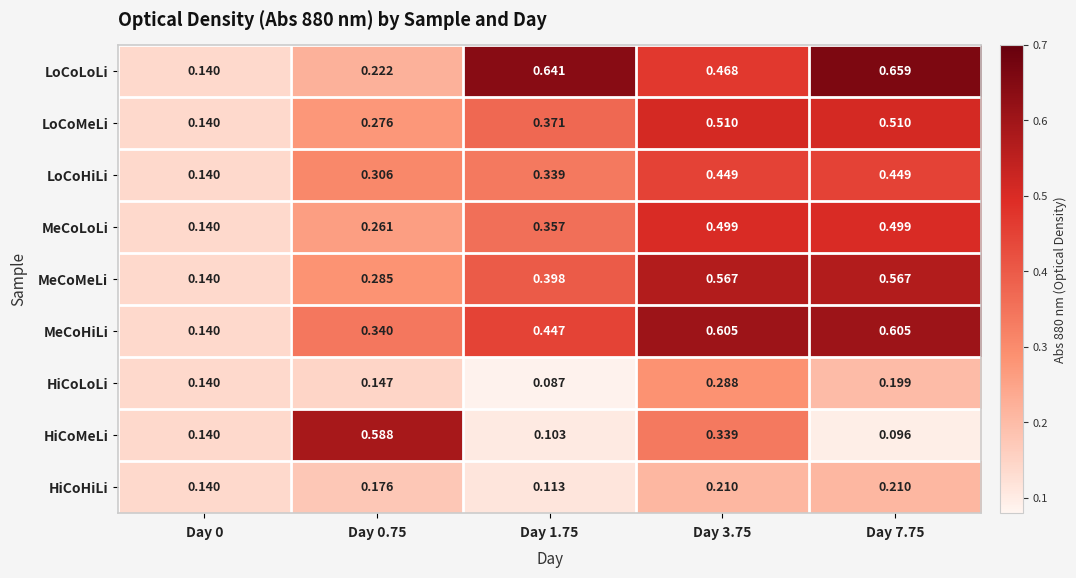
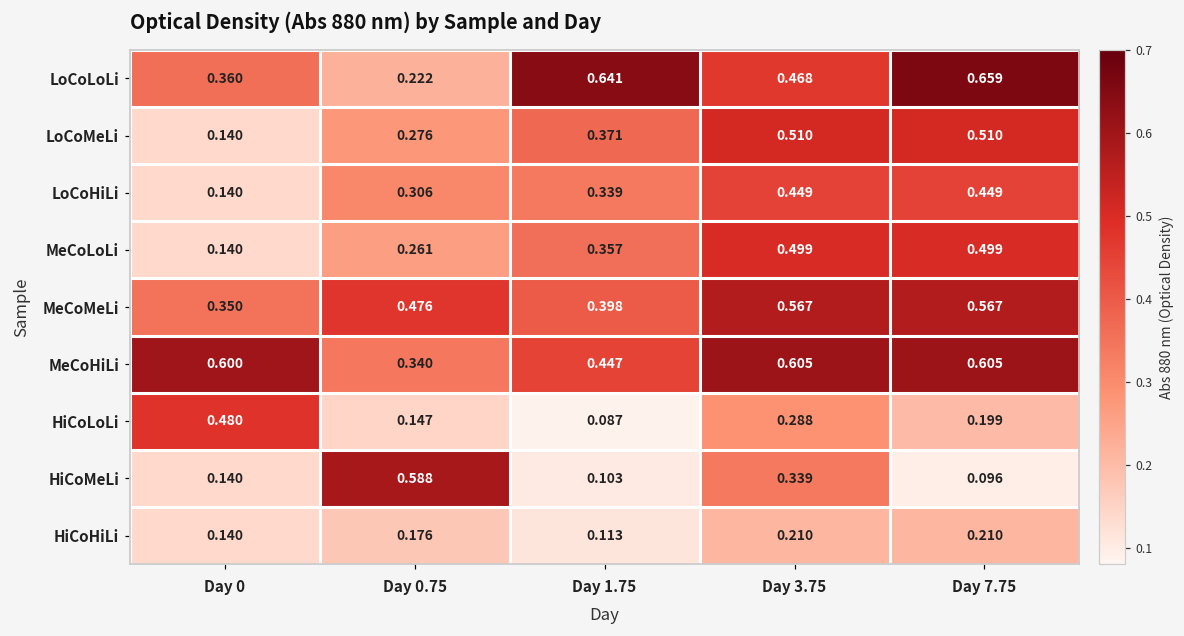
  {
    "LoCoLoLi": {
-     "Day 0": 0.140,
+     "Day 0": 0.360,
      "Day 0.75": 0.222,
      "Day 1.75": 0.641,
      "Day 3.75": 0.468,
      "Day 7.75": 0.659
    },
    "LoCoMeLi": {
      "Day 0": 0.140,
      "Day 0.75": 0.276,
      "Day 1.75": 0.371,
      "Day 3.75": 0.510,
      "Day 7.75": 0.510
    },
    "LoCoHiLi": {
      "Day 0": 0.140,
      "Day 0.75": 0.306,
      "Day 1.75": 0.339,
      "Day 3.75": 0.449,
      "Day 7.75": 0.449
    },
    "MeCoLoLi": {
      "Day 0": 0.140,
      "Day 0.75": 0.261,
      "Day 1.75": 0.357,
      "Day 3.75": 0.499,
      "Day 7.75": 0.499
    },
    "MeCoMeLi": {
-     "Day 0": 0.140,
-     "Day 0.75": 0.285,
+     "Day 0": 0.350,
+     "Day 0.75": 0.476,
      "Day 1.75": 0.398,
      "Day 3.75": 0.567,
      "Day 7.75": 0.567
    },
    "MeCoHiLi": {
-     "Day 0": 0.140,
+     "Day 0": 0.600,
      "Day 0.75": 0.340,
      "Day 1.75": 0.447,
      "Day 3.75": 0.605,
      "Day 7.75": 0.605
    },
    "HiCoLoLi": {
-     "Day 0": 0.140,
+     "Day 0": 0.480,
      "Day 0.75": 0.147,
      "Day 1.75": 0.087,
      "Day 3.75": 0.288,
      "Day 7.75": 0.199
    },
    "HiCoMeLi": {
      "Day 0": 0.140,
      "Day 0.75": 0.588,
      "Day 1.75": 0.103,
      "Day 3.75": 0.339,
      "Day 7.75": 0.096
    },
    "HiCoHiLi": {
      "Day 0": 0.140,
      "Day 0.75": 0.176,
      "Day 1.75": 0.113,
      "Day 3.75": 0.210,
      "Day 7.75": 0.210
    }
  }
